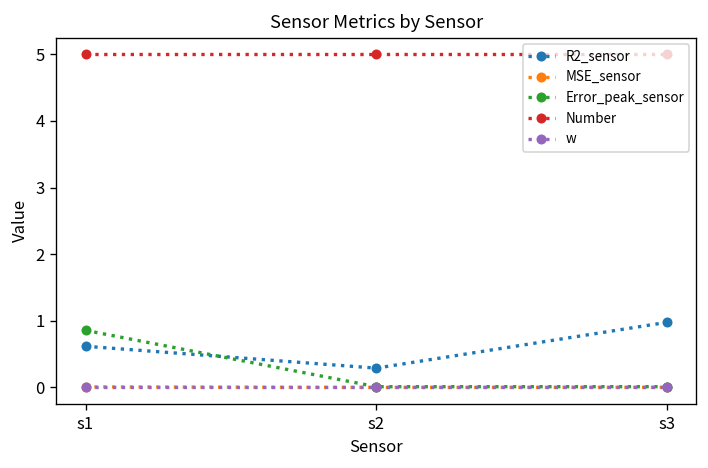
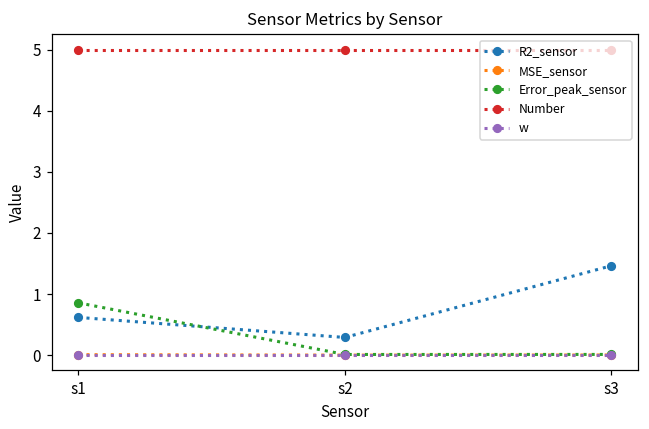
  {
    "R2_sensor": {
      "s1": 0.6,
      "s2": 0.3,
-     "s3": 1.0
+     "s3": 1.5
    },
    "Error_peak_sensor": {
      "s1": 0.9
    },
    "Number": {
      "s1": 5.0,
      "s2": 5.0
    }
  }
